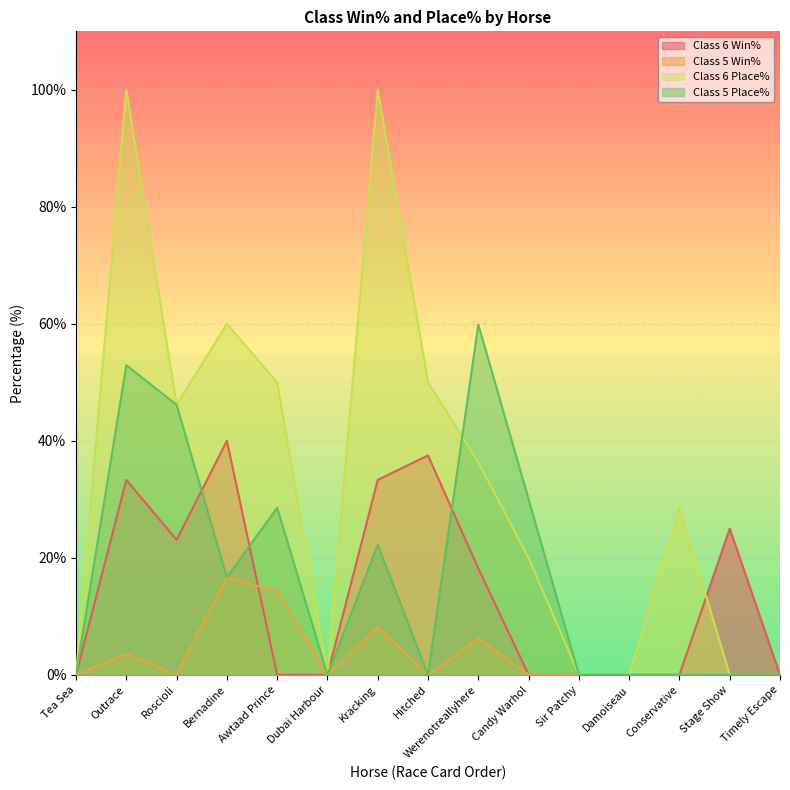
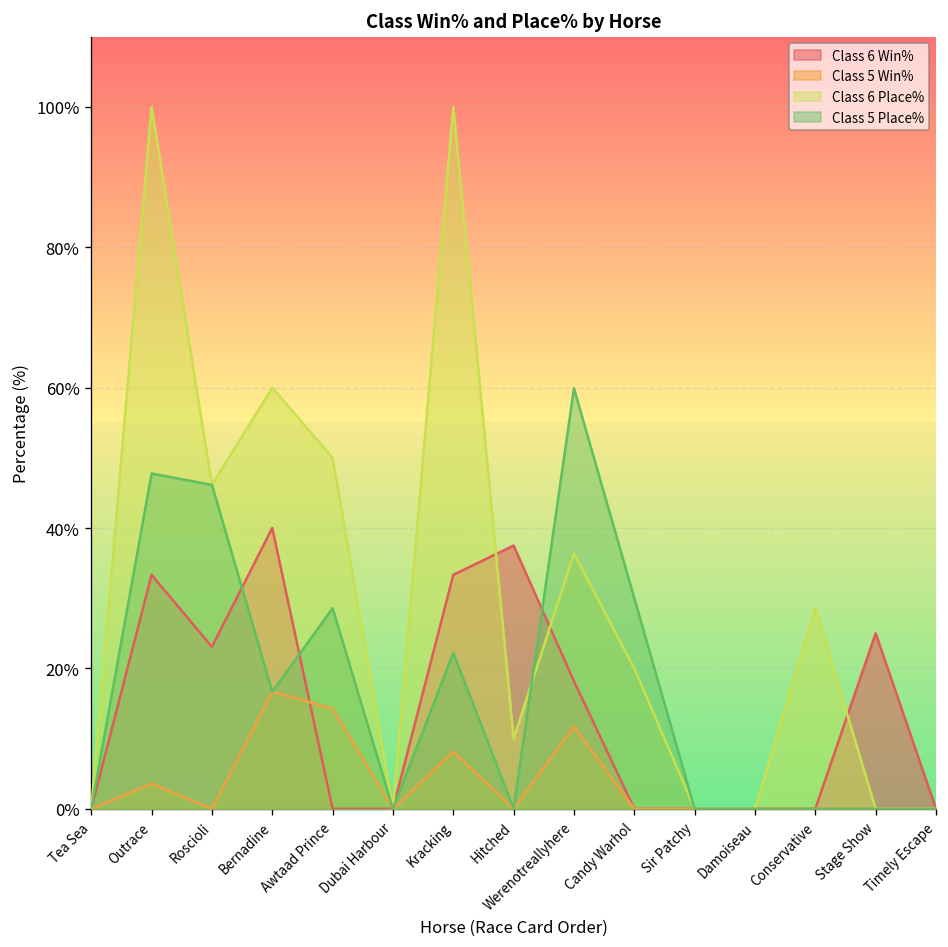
  {
    "Class 6 Win%": {
      "Outrace": "33%",
      "Roscioli": "23%",
      "Bernadine": "40%",
      "Awtaad Prince": "0%",
      "Kracking": "33%",
      "Hitched": "38%",
      "Werenotreallyhere": "18%",
      "Stage Show": "25%"
    },
    "Class 5 Win%": {
      "Outrace": "4%",
      "Roscioli": "0%",
      "Awtaad Prince": "14%",
      "Kracking": "8%",
-     "Werenotreallyhere": "6%"
+     "Werenotreallyhere": "12%"
    },
    "Class 6 Place%": {
      "Outrace": "100%",
      "Bernadine": "60%",
      "Awtaad Prince": "50%",
      "Kracking": "100%",
-     "Hitched": "50%",
+     "Hitched": "10%",
      "Werenotreallyhere": "36%",
      "Candy Warhol": "20%",
      "Conservative": "29%"
    },
    "Class 5 Place%": {
-     "Outrace": "53%",
+     "Outrace": "48%",
      "Awtaad Prince": "29%",
      "Kracking": "22%",
      "Werenotreallyhere": "60%",
      "Candy Warhol": "30%"
    }
  }
